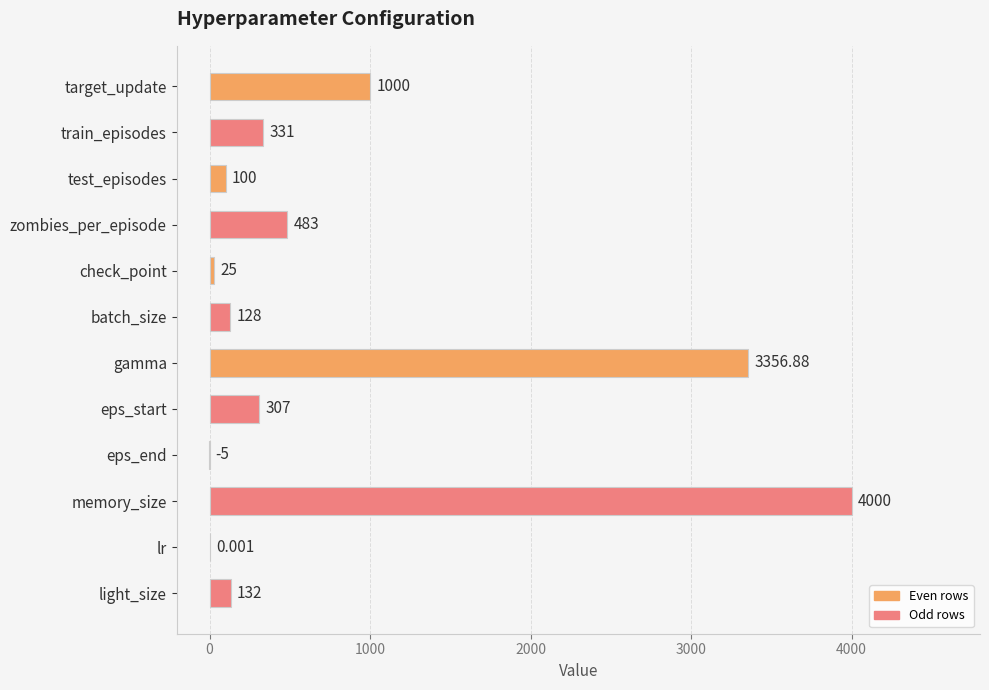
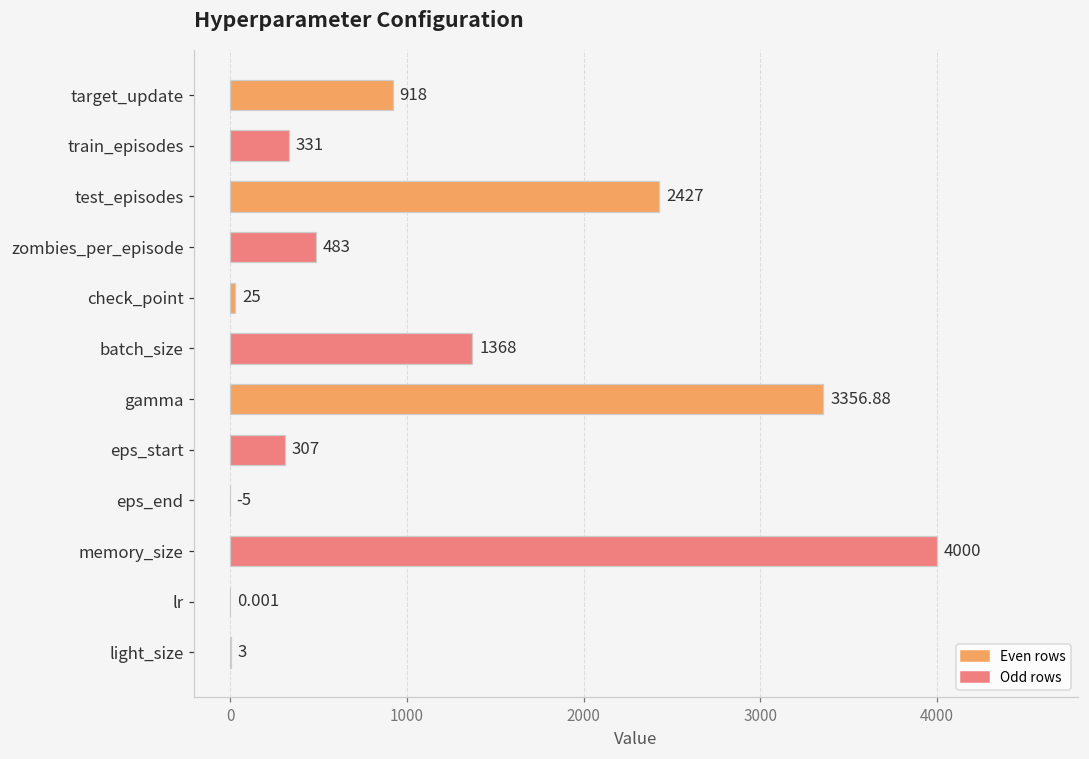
  {
-   "target_update": 1000,
+   "target_update": 918,
    "train_episodes": 331,
-   "test_episodes": 100,
+   "test_episodes": 2427,
    "zombies_per_episode": 483,
    "check_point": 25,
-   "batch_size": 128,
+   "batch_size": 1368,
    "gamma": 3356.88,
    "eps_start": 307,
    "eps_end": -5,
    "memory_size": 4000,
    "lr": 0.001,
-   "light_size": 132
+   "light_size": 3
  }
